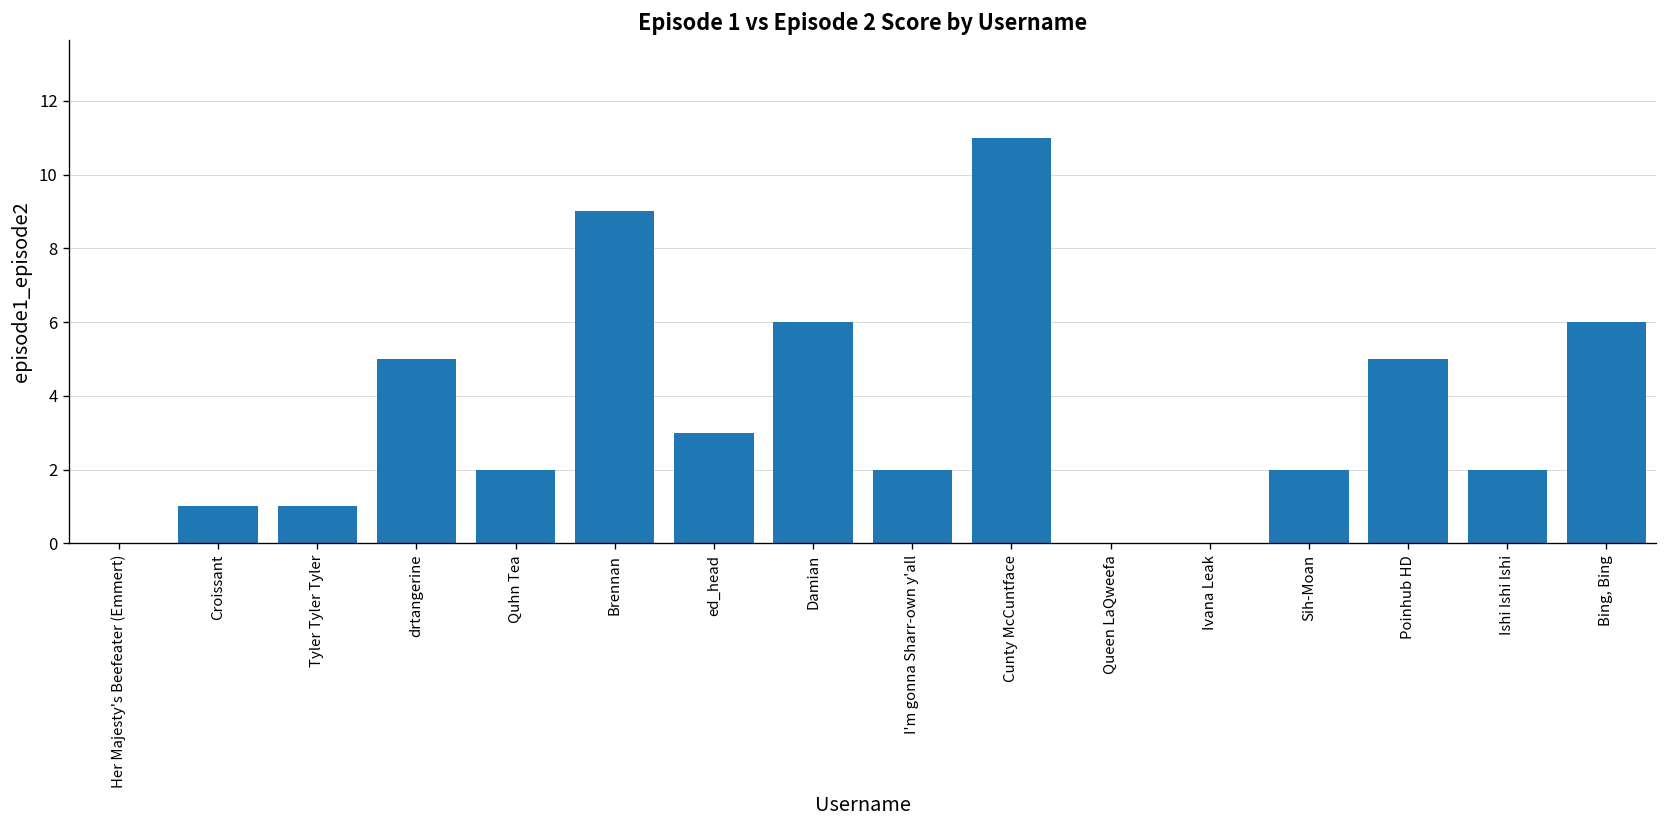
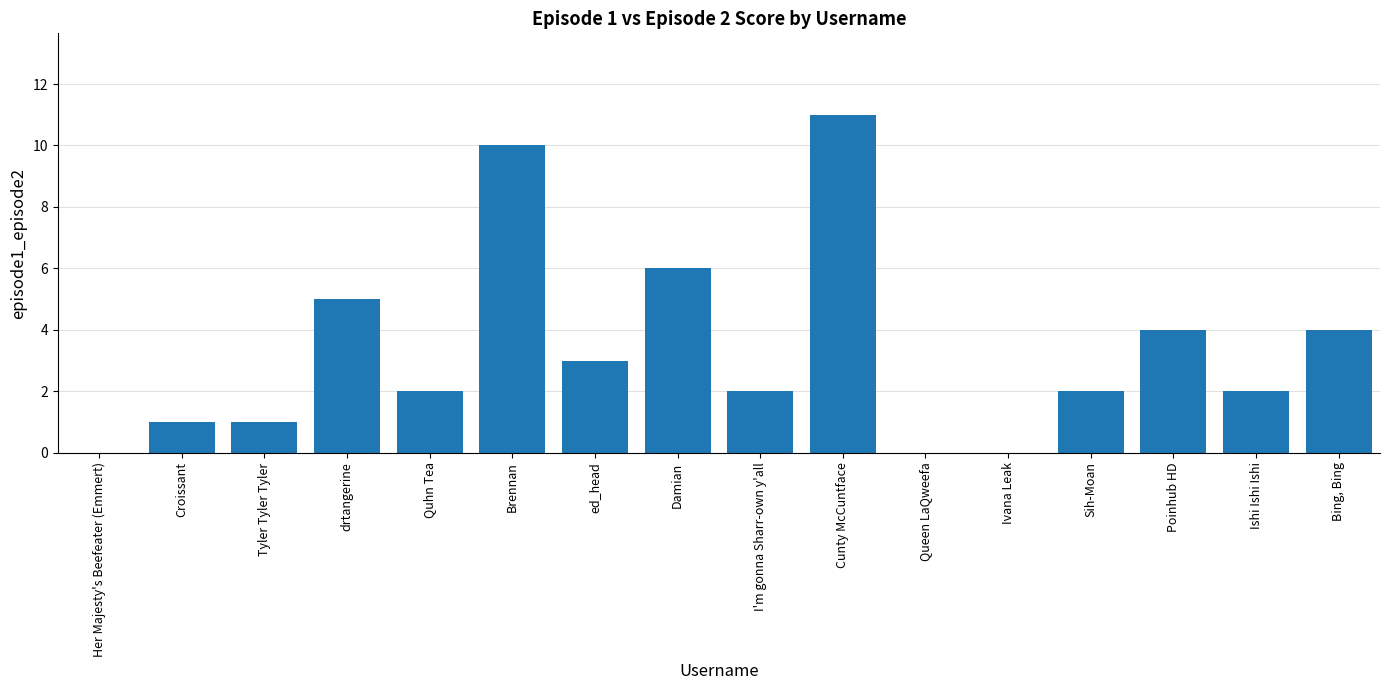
  {
    "Her Majesty's Beefeater (Emmert)": 0,
    "Croissant": 1,
    "Tyler Tyler Tyler": 1,
    "drtangerine": 5,
    "Quhn Tea": 2,
-   "Brennan": 9,
+   "Brennan": 10,
    "ed_head": 3,
    "Damian": 6,
    "I'm gonna Sharr-own y'all": 2,
    "Cunty McCuntface": 11,
    "Queen LaQweefa": 0,
    "Ivana Leak": 0,
    "Sih-Moan": 2,
-   "Poinhub HD": 5,
+   "Poinhub HD": 4,
    "Ishi Ishi Ishi": 2,
-   "Bing, Bing": 6
+   "Bing, Bing": 4
  }
